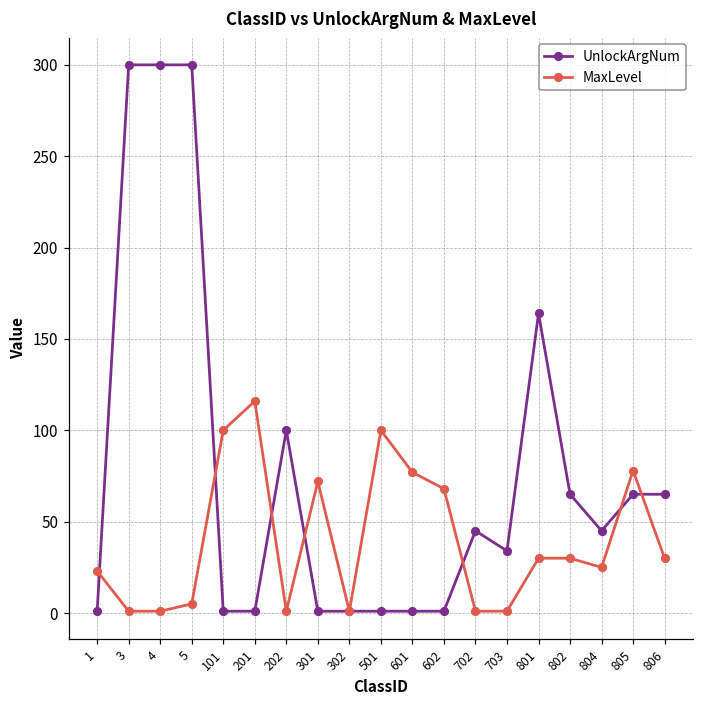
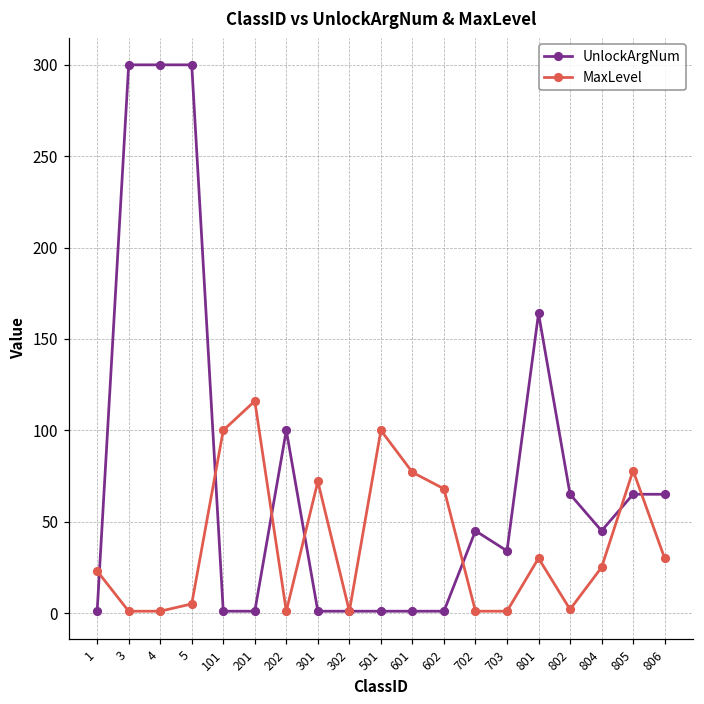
  {
    "UnlockArgNum": {
      "1": 1,
      "3": 300,
      "4": 300,
      "5": 300,
      "101": 1,
      "201": 1,
      "202": 100,
      "301": 1,
      "501": 1,
      "601": 1,
      "602": 1,
      "702": 45,
      "703": 34,
      "801": 164,
      "802": 65,
      "804": 45,
      "805": 65,
      "806": 65
    },
    "MaxLevel": {
      "1": 23,
      "3": 1,
      "4": 1,
      "5": 5,
      "101": 100,
      "201": 116,
      "202": 1,
      "301": 72,
      "501": 100,
      "601": 77,
      "602": 68,
      "702": 1,
      "703": 1,
      "801": 30,
-     "802": 30,
+     "802": 2,
      "804": 25,
      "805": 78,
      "806": 30
    }
  }
